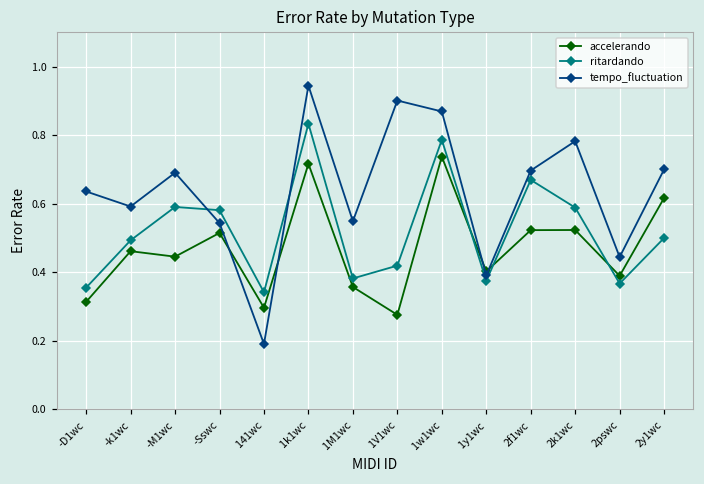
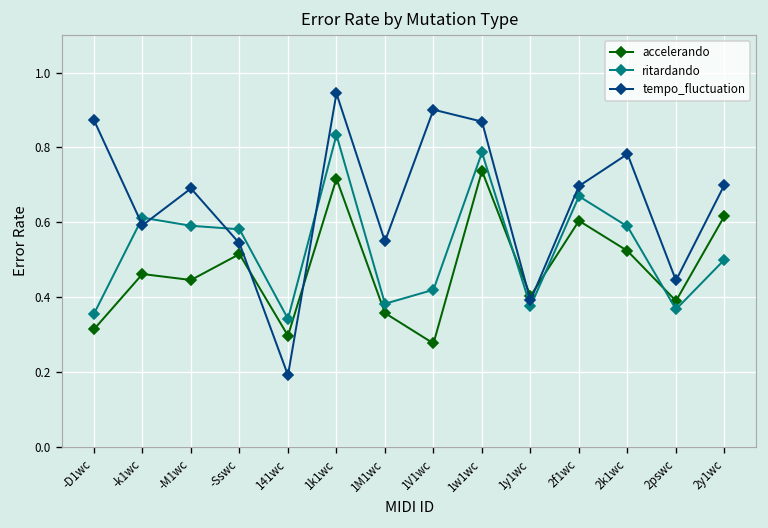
  {
    "accelerando": {
      "-D1wc": 0.31,
      "-k1wc": 0.46,
      "-M1wc": 0.45,
      "-Sswc": 0.51,
      "141wc": 0.30,
      "1k1wc": 0.72,
      "1M1wc": 0.36,
      "1V1wc": 0.28,
      "1w1wc": 0.74,
      "1y1wc": 0.40,
-     "2f1wc": 0.52,
+     "2f1wc": 0.60,
      "2k1wc": 0.52,
      "2pswc": 0.39,
      "2y1wc": 0.62
    },
    "ritardando": {
      "-D1wc": 0.36,
-     "-k1wc": 0.49,
+     "-k1wc": 0.61,
      "-M1wc": 0.59,
      "-Sswc": 0.58,
      "141wc": 0.34,
      "1k1wc": 0.83,
      "1M1wc": 0.38,
      "1V1wc": 0.42,
      "1w1wc": 0.79,
      "1y1wc": 0.38,
      "2f1wc": 0.67,
      "2k1wc": 0.59,
      "2pswc": 0.37,
      "2y1wc": 0.50
    },
    "tempo_fluctuation": {
-     "-D1wc": 0.64,
+     "-D1wc": 0.87,
      "-k1wc": 0.59,
      "-M1wc": 0.69,
      "-Sswc": 0.54,
      "141wc": 0.19,
      "1k1wc": 0.94,
      "1M1wc": 0.55,
      "1V1wc": 0.90,
      "1w1wc": 0.87,
      "1y1wc": 0.39,
      "2f1wc": 0.70,
      "2k1wc": 0.78,
      "2pswc": 0.44,
      "2y1wc": 0.70
    }
  }
